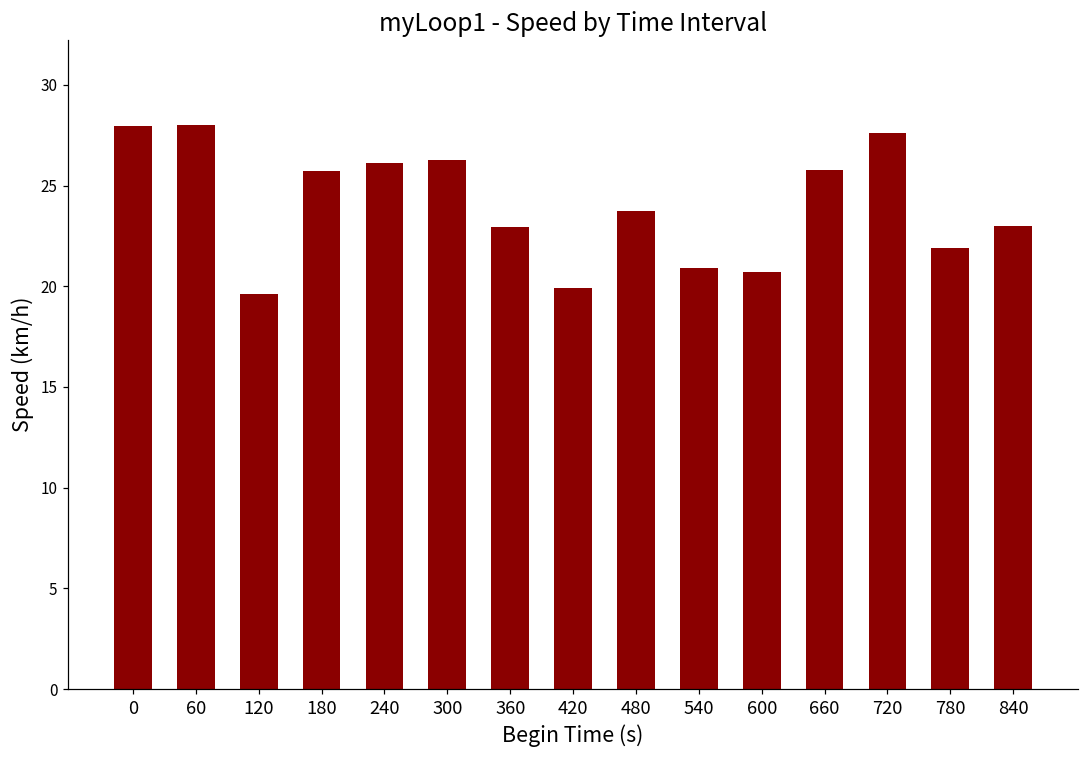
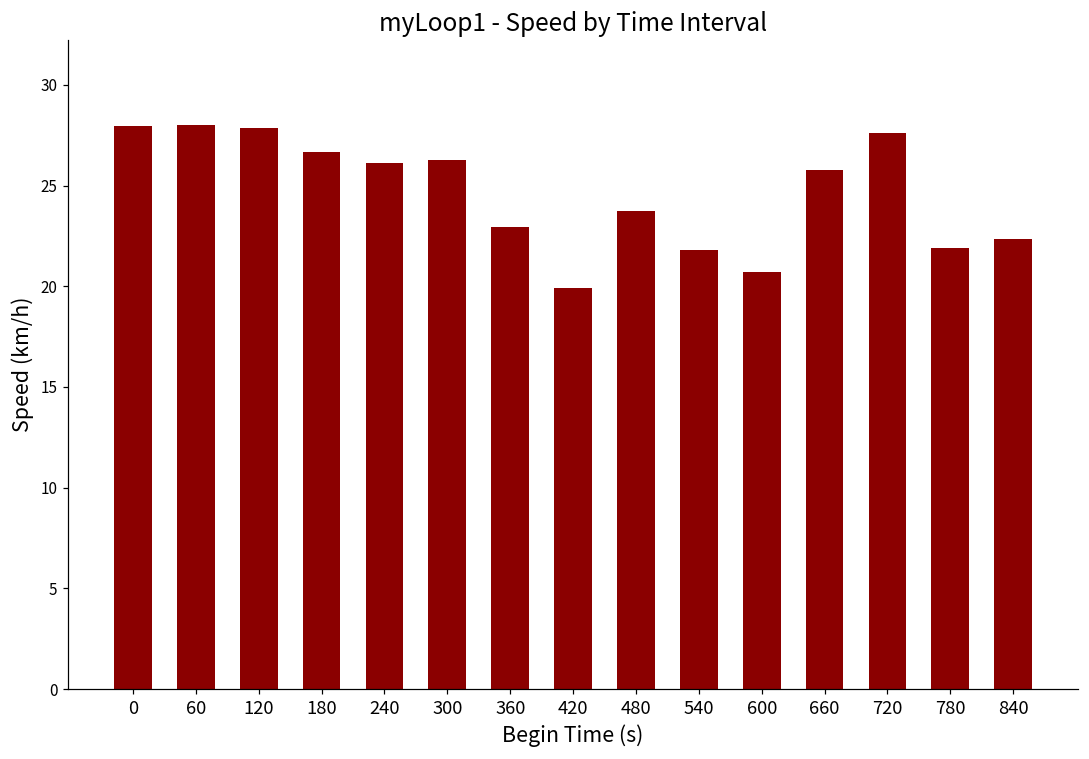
  {
    "0": 27.9,
    "60": 28.0,
-   "120": 19.6,
-   "180": 25.7,
+   "120": 27.9,
+   "180": 26.7,
    "240": 26.1,
    "300": 26.3,
    "360": 22.9,
    "420": 19.9,
    "480": 23.7,
-   "540": 20.9,
+   "540": 21.8,
    "600": 20.7,
    "660": 25.8,
    "720": 27.6,
    "780": 21.9,
-   "840": 23.0
+   "840": 22.4
  }
